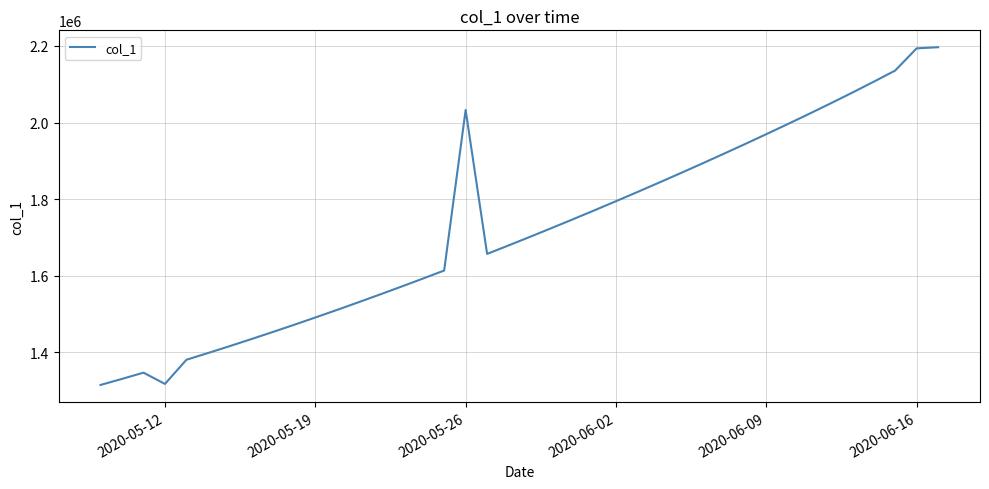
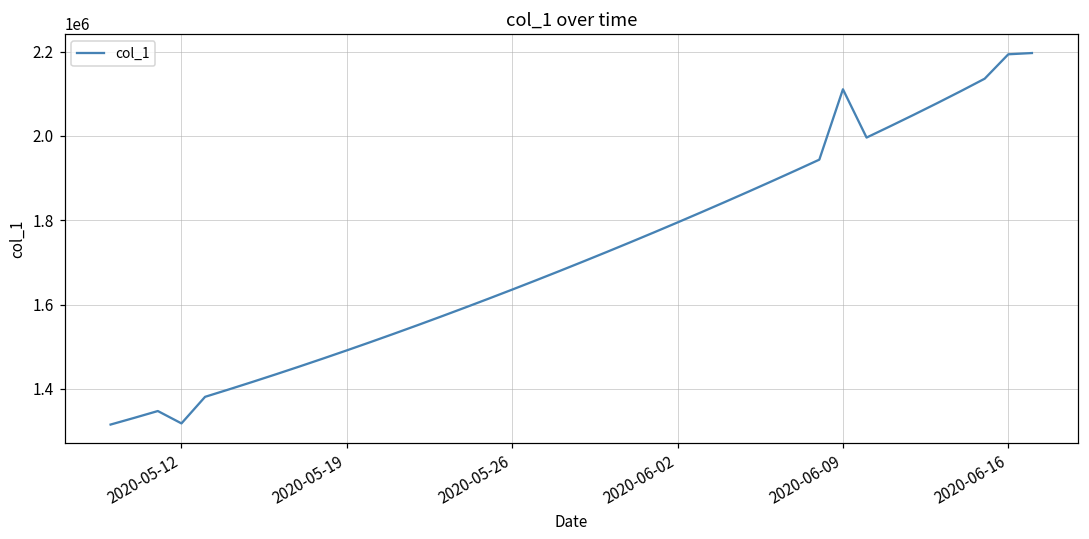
  {
    "2020-05-12": 1320000,
    "2020-05-19": 1490000,
-   "2020-05-26": 2030000,
+   "2020-05-26": 1640000,
    "2020-06-02": 1790000,
-   "2020-06-09": 1970000,
+   "2020-06-09": 2110000,
    "2020-06-16": 2190000
  }
